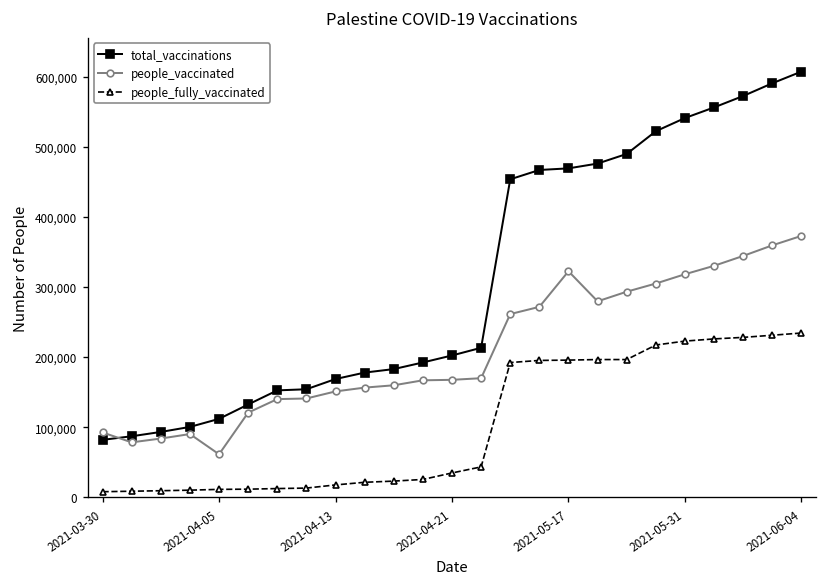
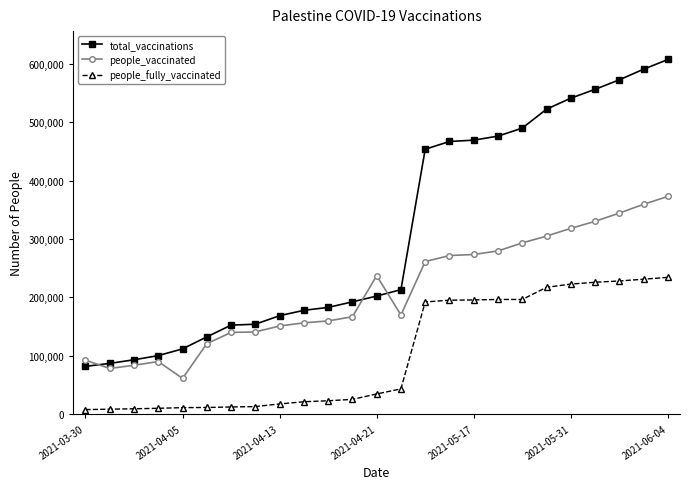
  {
    "people_vaccinated": {
      "2021-03-30": "90,000",
      "2021-04-05": "60,000",
      "2021-04-13": "150,000",
-     "2021-04-21": "170,000",
-     "2021-05-17": "320,000",
+     "2021-04-21": "240,000",
+     "2021-05-17": "270,000",
      "2021-05-31": "320,000",
      "2021-06-04": "370,000"
    }
  }
